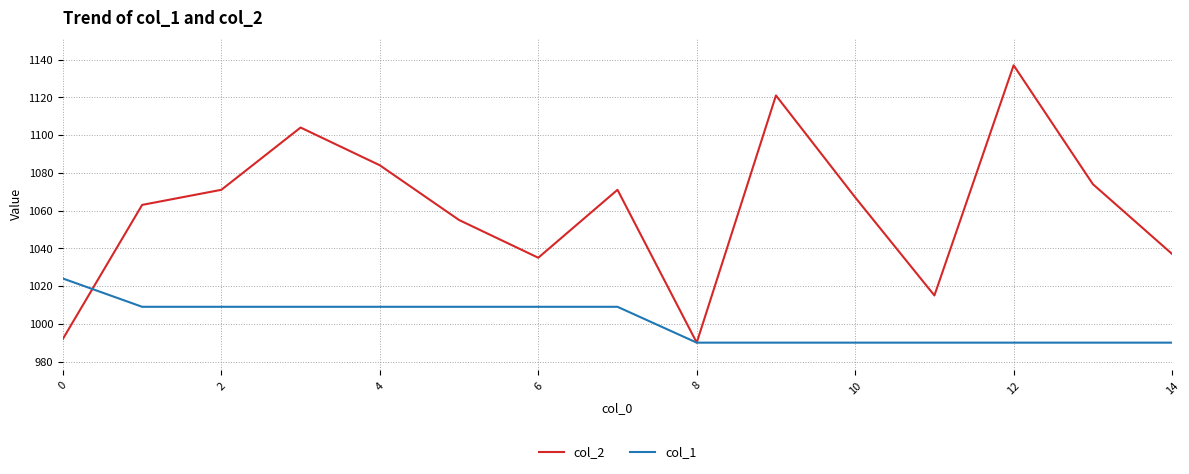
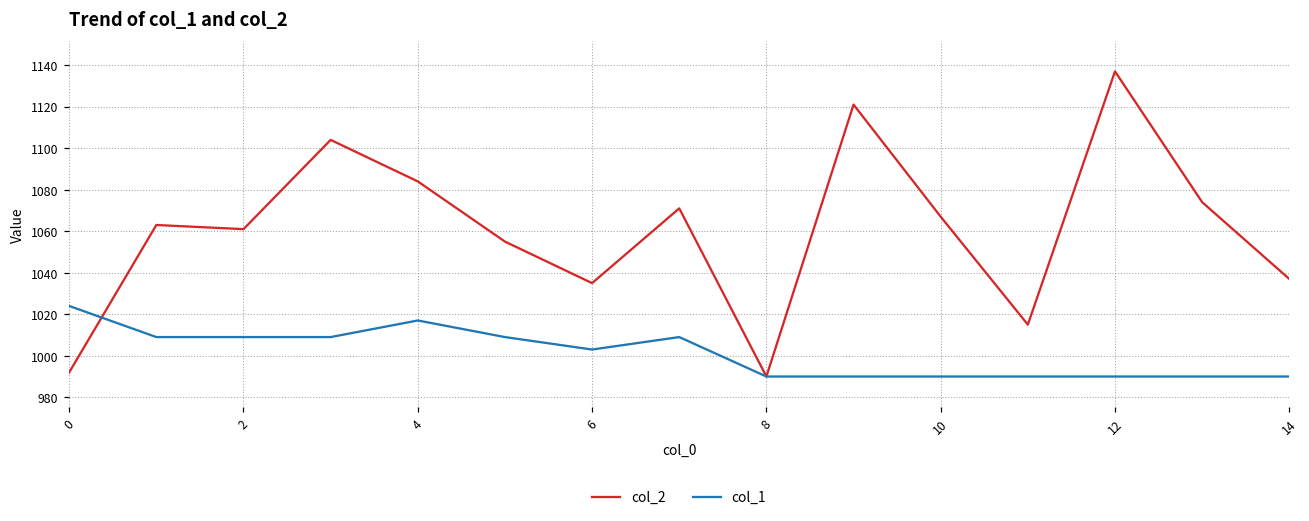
  {
    "col_2": {
      "0": 992,
-     "2": 1071,
+     "2": 1061,
      "4": 1084,
      "6": 1035,
      "10": 1067,
      "12": 1137,
      "14": 1037
    },
    "col_1": {
      "0": 1024,
      "2": 1009,
-     "4": 1009,
-     "6": 1009,
+     "4": 1017,
+     "6": 1003,
      "10": 990,
      "12": 990,
      "14": 990
    }
  }
